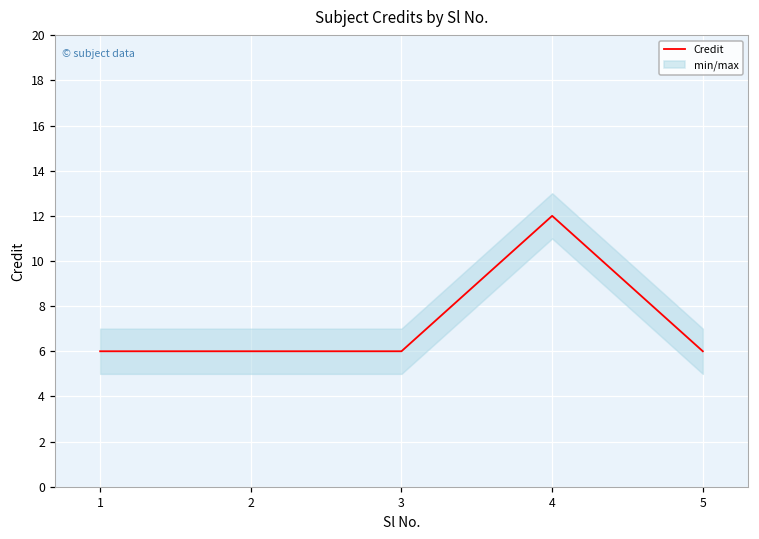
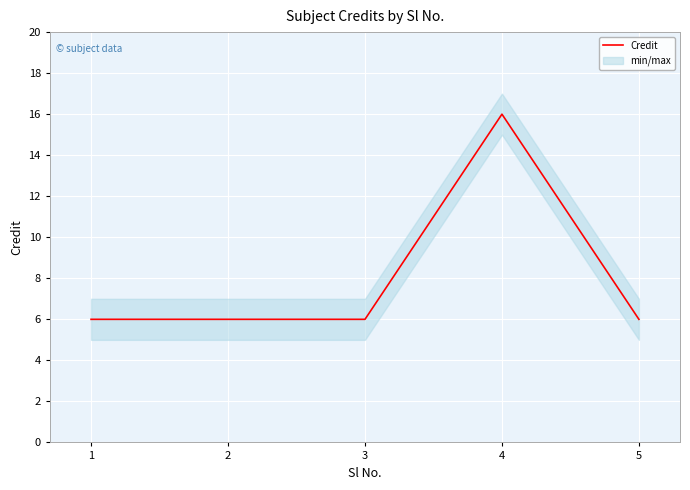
  {
    "Credit": {
      "1": 6,
      "2": 6,
      "3": 6,
-     "4": 12,
+     "4": 16,
      "5": 6
    }
  }
